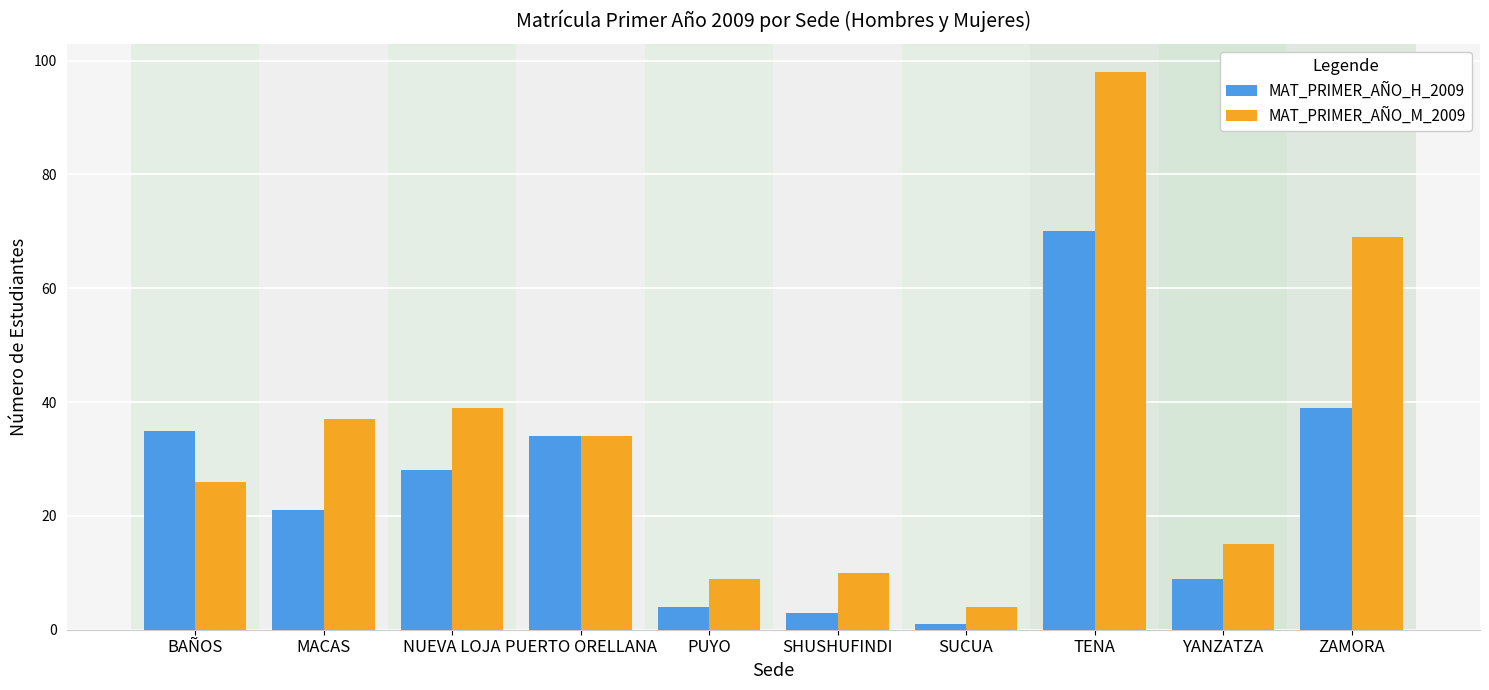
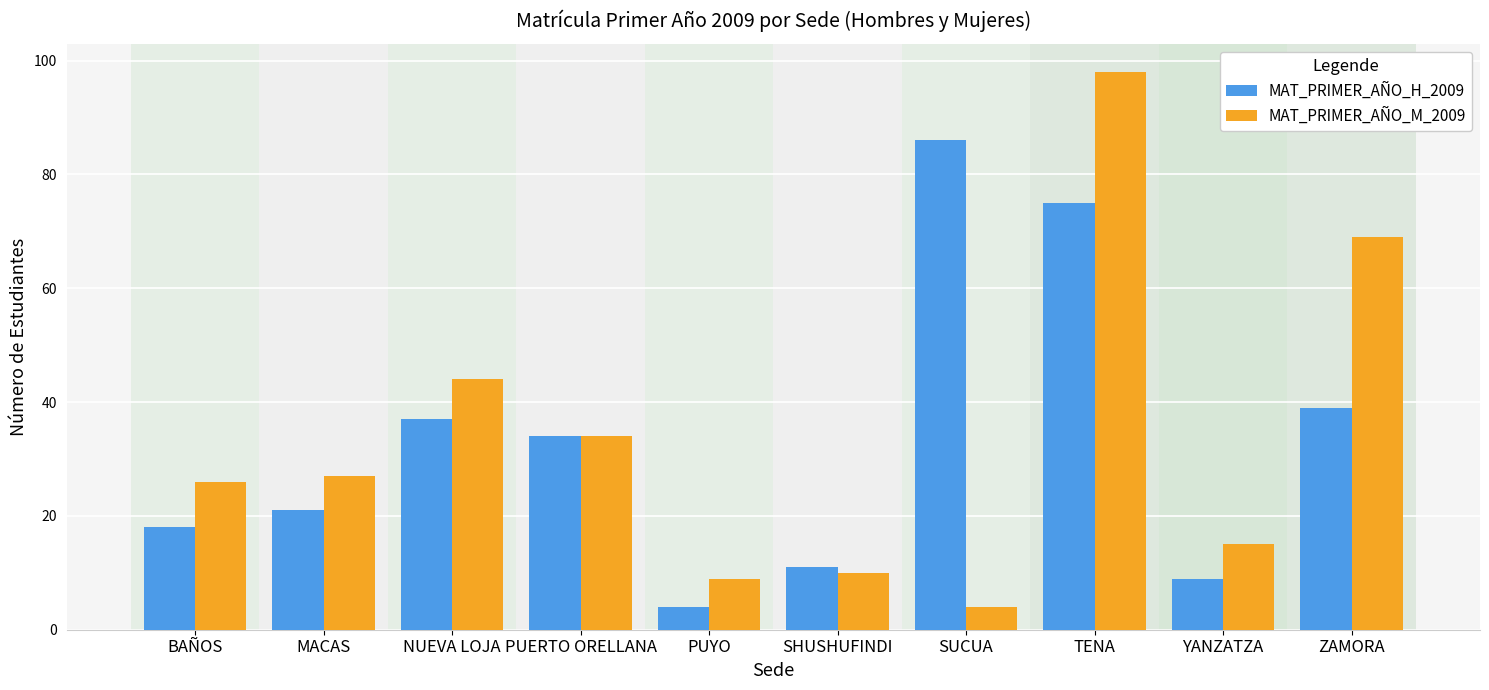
  {
    "MAT_PRIMER_AÑO_H_2009": {
-     "BAÑOS": 35,
+     "BAÑOS": 18,
      "MACAS": 21,
-     "NUEVA LOJA": 28,
+     "NUEVA LOJA": 37,
      "PUERTO ORELLANA": 34,
      "PUYO": 4,
-     "SHUSHUFINDI": 3,
-     "SUCUA": 1,
-     "TENA": 70,
+     "SHUSHUFINDI": 11,
+     "SUCUA": 86,
+     "TENA": 75,
      "YANZATZA": 9,
      "ZAMORA": 39
    },
    "MAT_PRIMER_AÑO_M_2009": {
      "BAÑOS": 26,
-     "MACAS": 37,
-     "NUEVA LOJA": 39,
+     "MACAS": 27,
+     "NUEVA LOJA": 44,
      "PUERTO ORELLANA": 34,
      "PUYO": 9,
      "SHUSHUFINDI": 10,
      "SUCUA": 4,
      "TENA": 98,
      "YANZATZA": 15,
      "ZAMORA": 69
    }
  }
